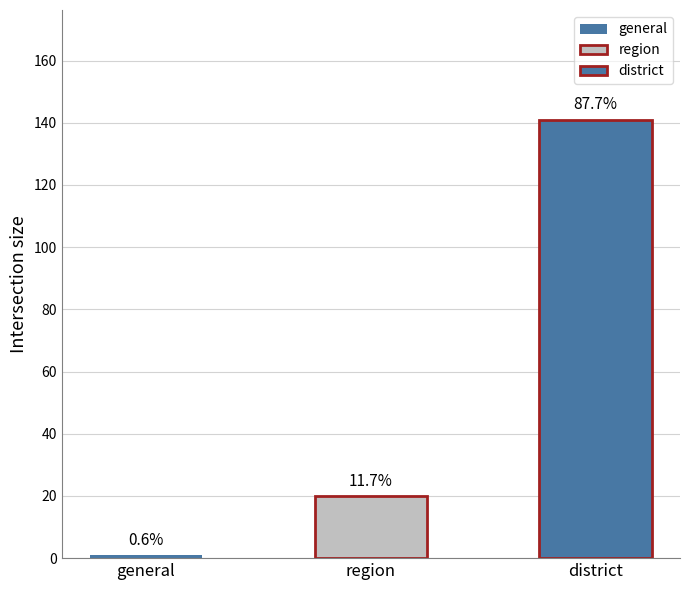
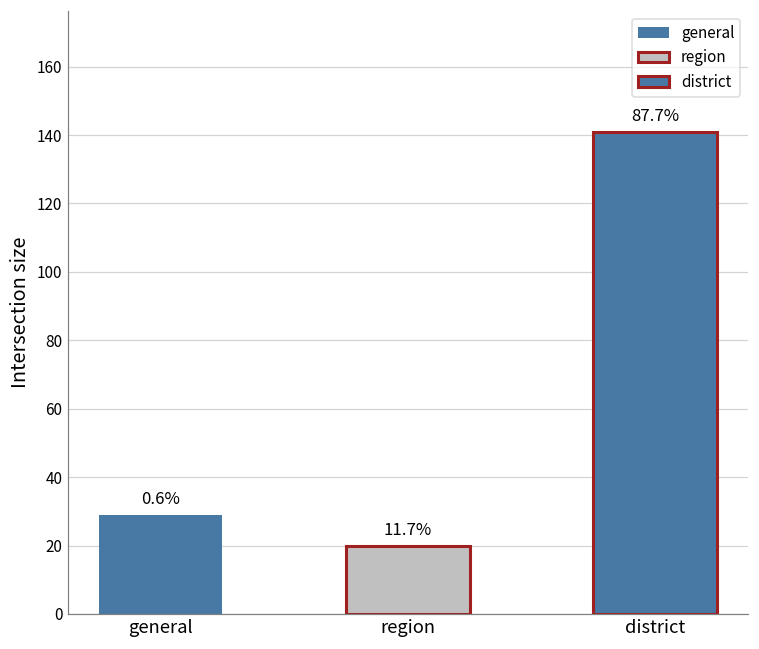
  {
-   "general": 1
+   "general": 29
  }
